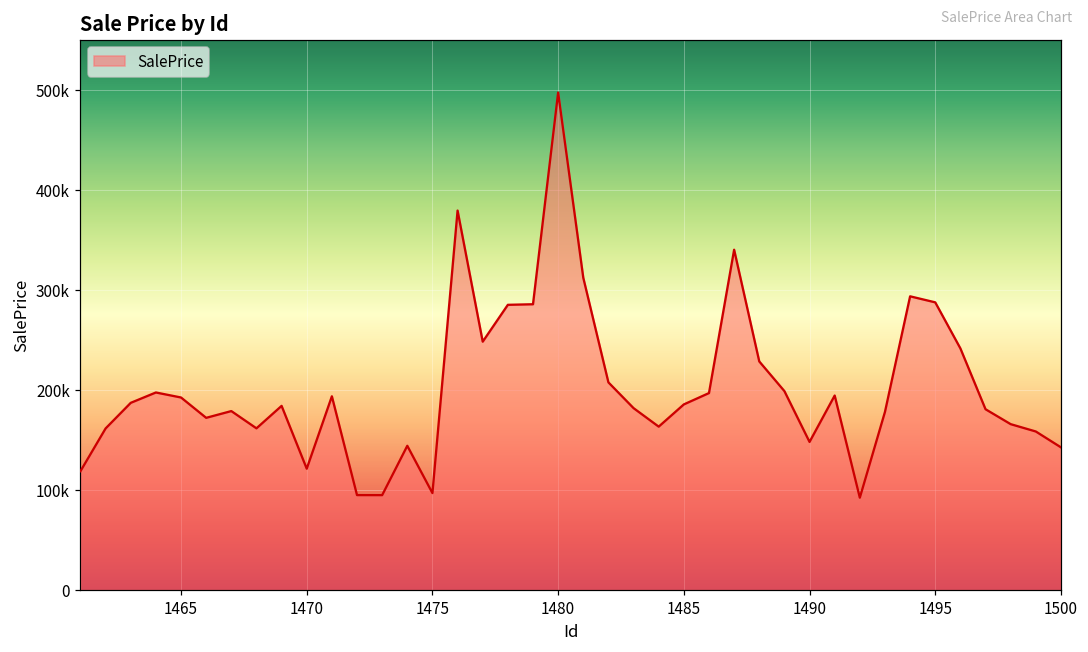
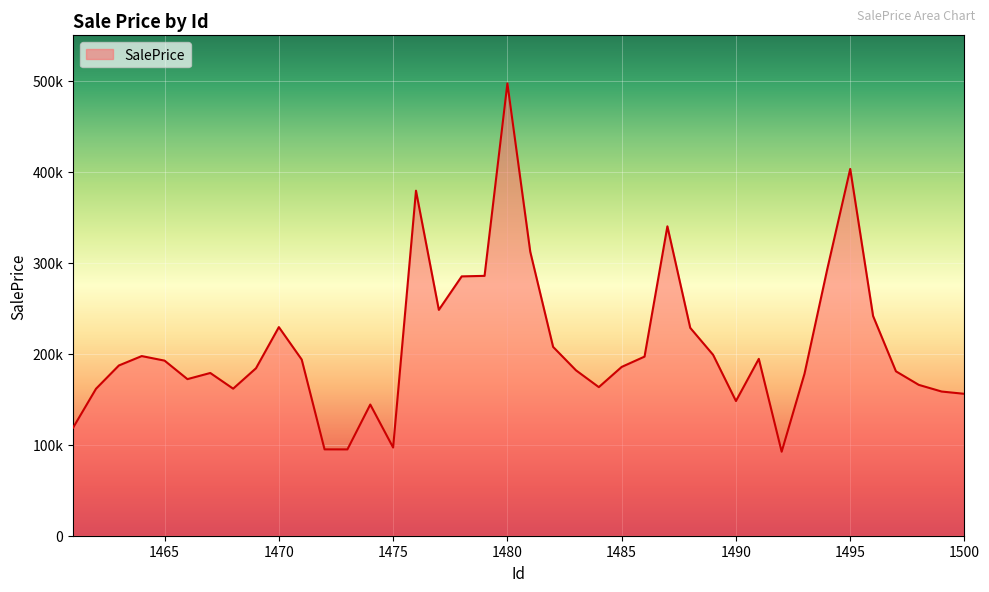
  {
    "1465": 190000,
-   "1470": 120000,
+   "1470": 230000,
    "1475": 100000,
    "1480": 500000,
    "1485": 190000,
    "1490": 150000,
-   "1495": 290000,
-   "1500": 140000
+   "1495": 400000,
+   "1500": 160000
  }
